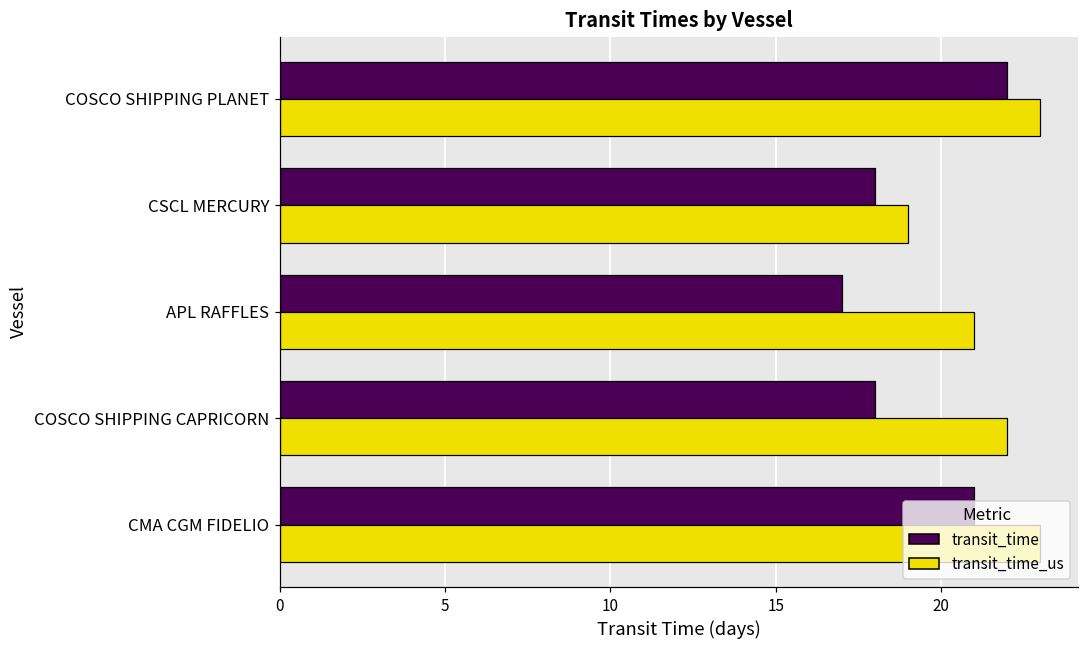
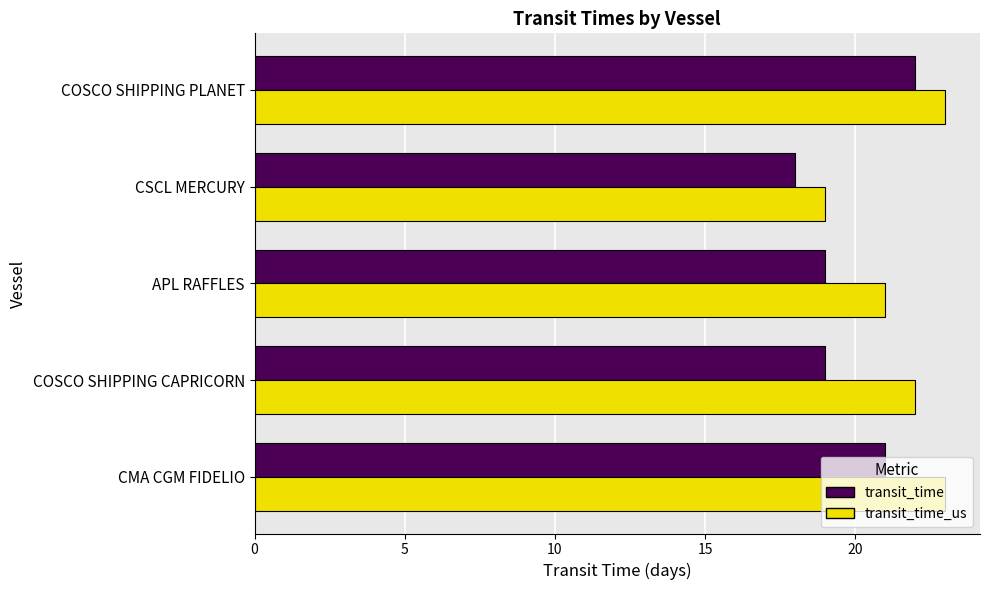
  {
    "transit_time": {
      "COSCO SHIPPING PLANET": 22,
      "CSCL MERCURY": 18,
-     "APL RAFFLES": 17,
-     "COSCO SHIPPING CAPRICORN": 18
+     "APL RAFFLES": 19,
+     "COSCO SHIPPING CAPRICORN": 19
    },
    "transit_time_us": {
      "COSCO SHIPPING PLANET": 23,
      "CSCL MERCURY": 19,
      "APL RAFFLES": 21,
      "COSCO SHIPPING CAPRICORN": 22
    }
  }
